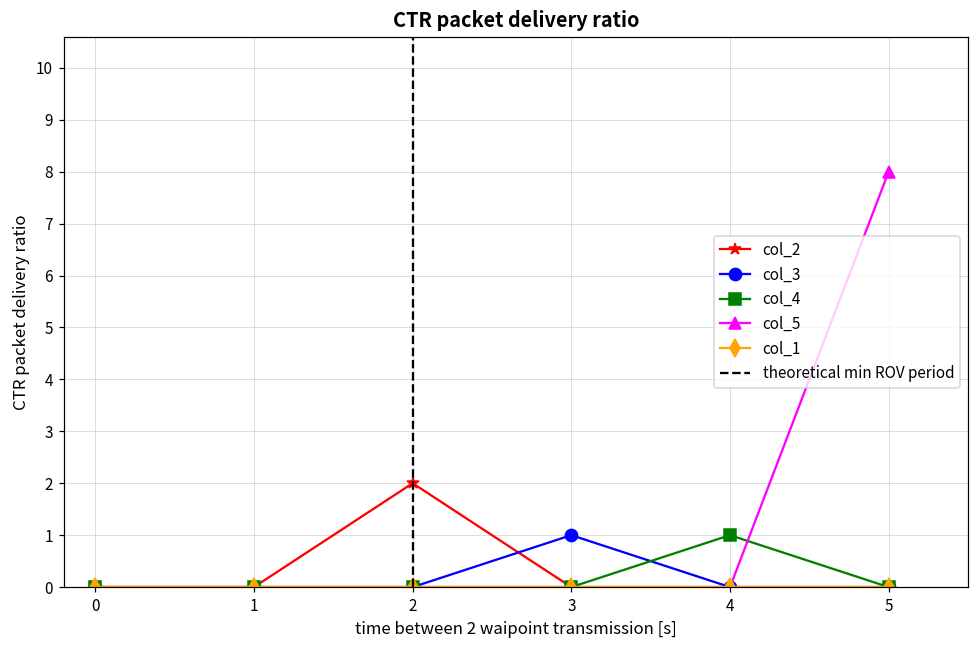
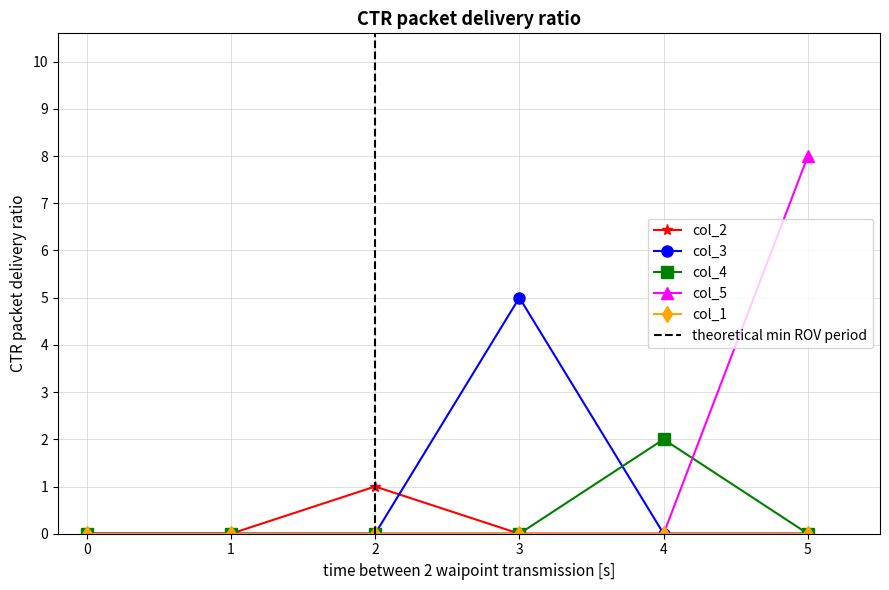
  {
    "col_2": {
-     "2": 2
+     "2": 1
    },
    "col_3": {
-     "3": 1
+     "3": 5
    },
    "col_4": {
-     "4": 1
+     "4": 2
    },
    "col_5": {
      "5": 8
    }
  }
